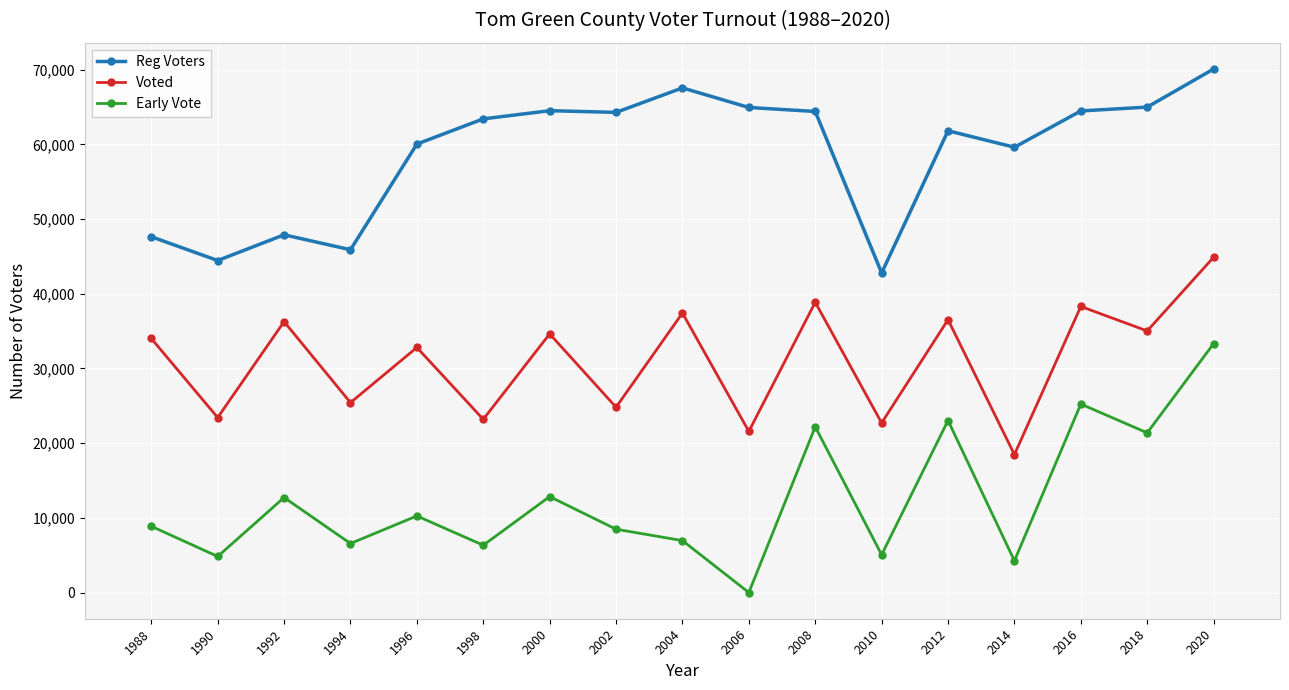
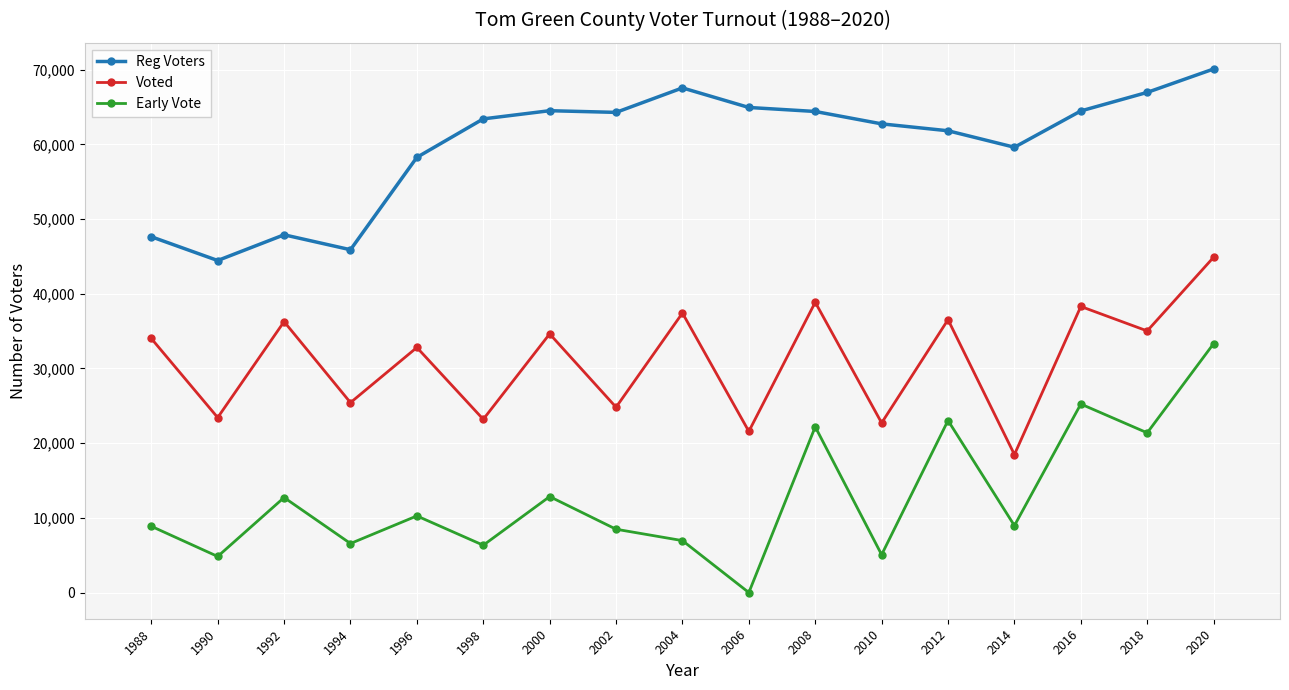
  {
    "Reg Voters": {
      "1988": "48,000",
      "1990": "44,000",
      "1992": "48,000",
      "1994": "46,000",
-     "1996": "60,000",
+     "1996": "58,000",
      "1998": "63,000",
      "2000": "65,000",
      "2002": "64,000",
      "2004": "68,000",
      "2006": "65,000",
      "2008": "64,000",
-     "2010": "43,000",
+     "2010": "63,000",
      "2012": "62,000",
      "2014": "60,000",
      "2016": "64,000",
-     "2018": "65,000",
+     "2018": "67,000",
      "2020": "70,000"
    },
    "Voted": {
      "1988": "34,000",
      "1990": "23,000",
      "1992": "36,000",
      "1994": "25,000",
      "1996": "33,000",
      "1998": "23,000",
      "2000": "35,000",
      "2002": "25,000",
      "2004": "37,000",
      "2006": "22,000",
      "2008": "39,000",
      "2010": "23,000",
      "2012": "37,000",
      "2014": "18,000",
      "2016": "38,000",
      "2018": "35,000",
      "2020": "45,000"
    },
    "Early Vote": {
      "1988": "9,000",
      "1990": "5,000",
      "1992": "13,000",
      "1994": "7,000",
      "1996": "10,000",
      "1998": "6,000",
      "2000": "13,000",
      "2002": "8,000",
      "2004": "7,000",
      "2006": "0",
      "2008": "22,000",
      "2010": "5,000",
      "2012": "23,000",
-     "2014": "4,000",
+     "2014": "9,000",
      "2016": "25,000",
      "2018": "21,000",
      "2020": "33,000"
    }
  }
